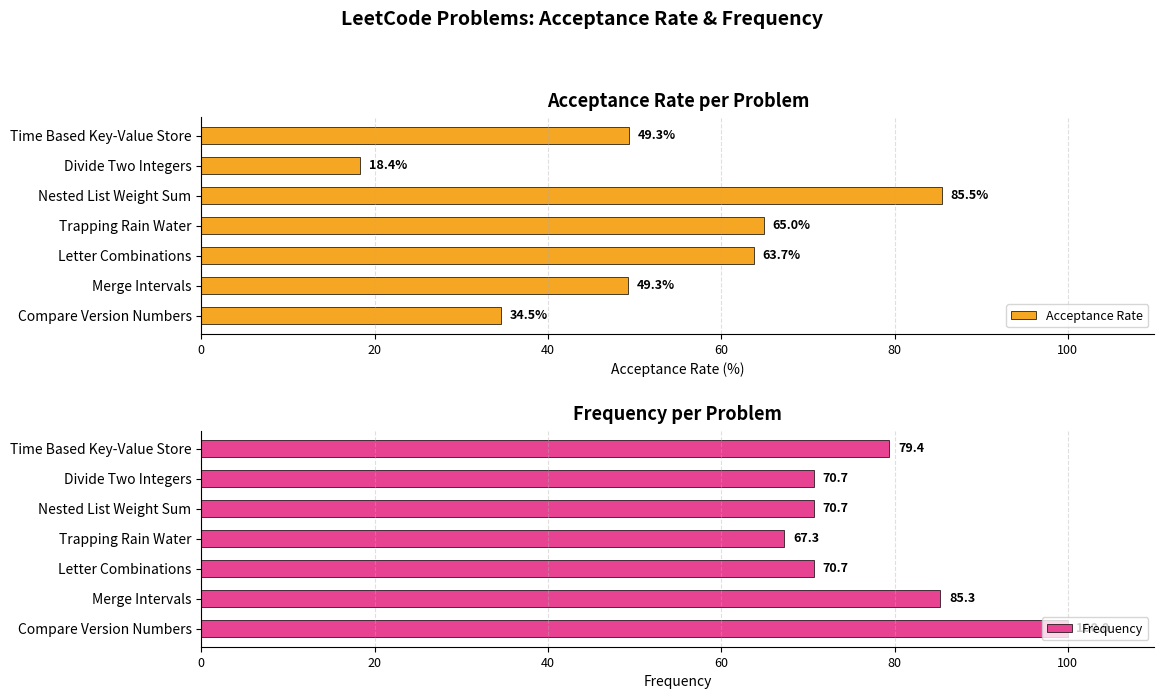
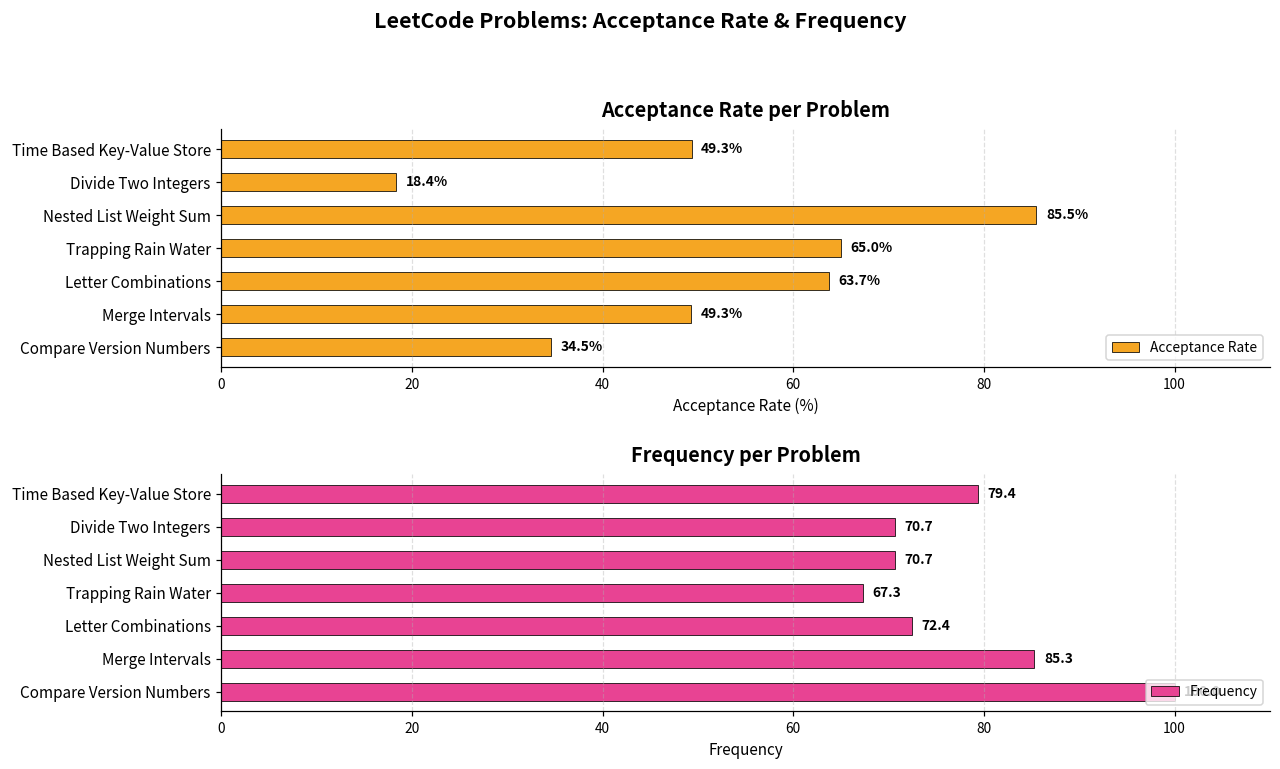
  {
    "Acceptance Rate per Problem": {
      "Time Based Key-Value Store": "49.3%",
      "Divide Two Integers": "18.4%",
      "Nested List Weight Sum": "85.5%",
      "Trapping Rain Water": "65.0%",
      "Letter Combinations": "63.7%",
      "Merge Intervals": "49.3%",
      "Compare Version Numbers": "34.5%"
    },
    "Frequency per Problem": {
      "Time Based Key-Value Store": "79.4",
      "Divide Two Integers": "70.7",
      "Nested List Weight Sum": "70.7",
      "Trapping Rain Water": "67.3",
-     "Letter Combinations": "70.7",
+     "Letter Combinations": "72.4",
      "Merge Intervals": "85.3"
    }
  }
